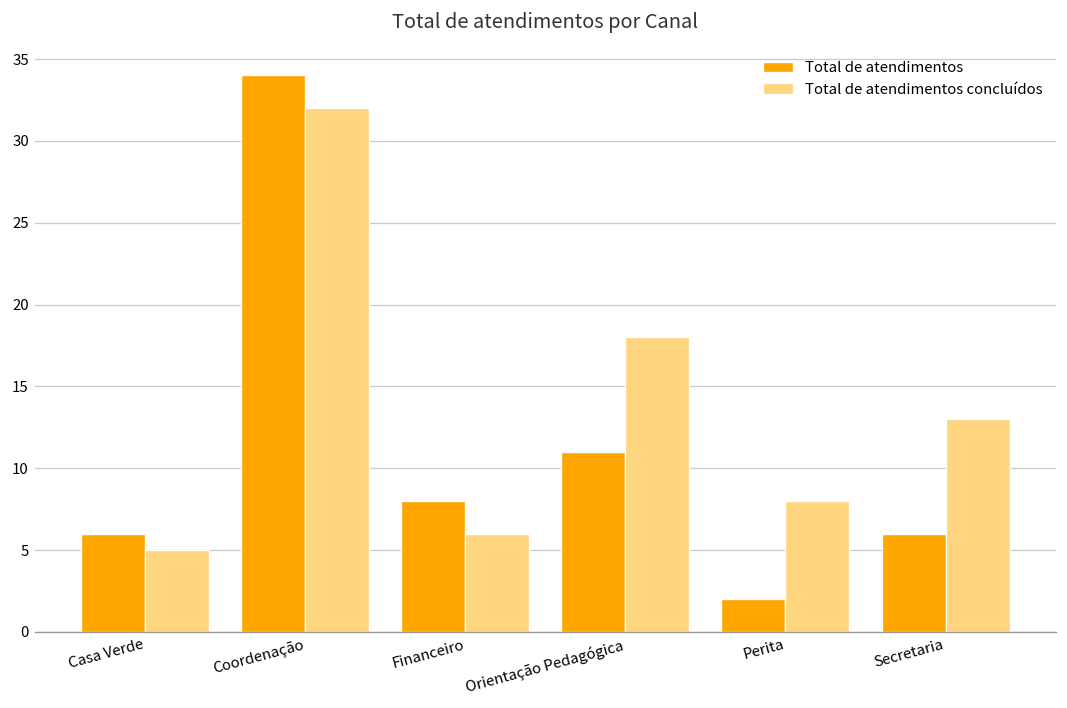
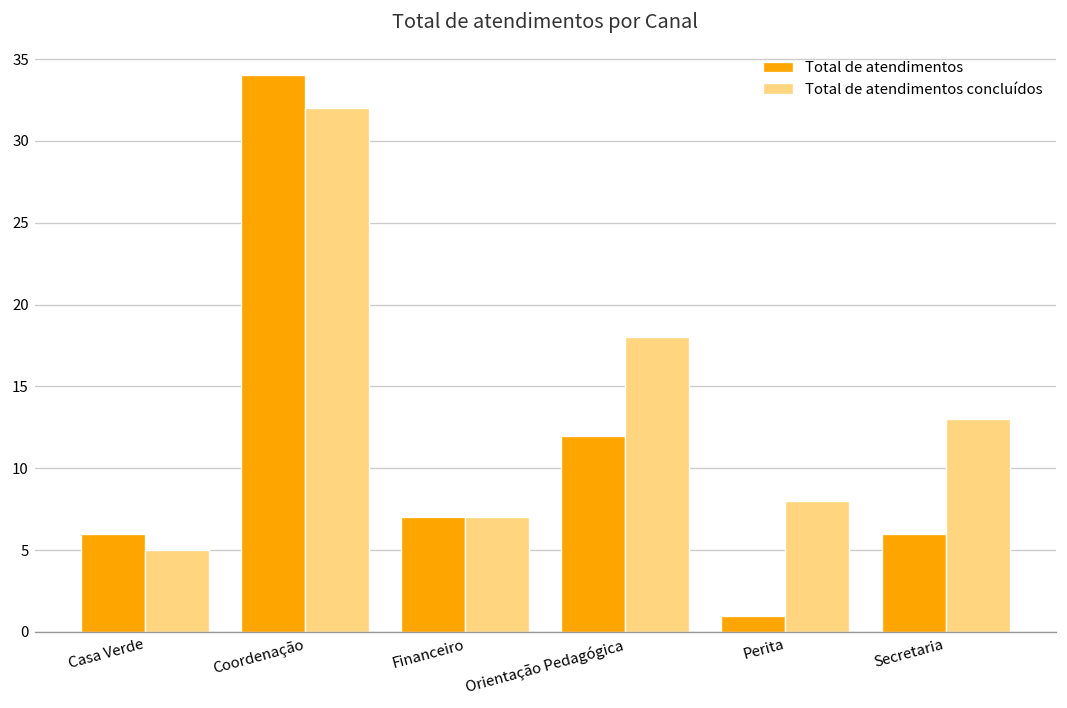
  {
    "Total de atendimentos": {
      "Casa Verde": 6,
      "Coordenação": 34,
-     "Financeiro": 8,
-     "Orientação Pedagógica": 11,
-     "Perita": 2,
+     "Financeiro": 7,
+     "Orientação Pedagógica": 12,
+     "Perita": 1,
      "Secretaria": 6
    },
    "Total de atendimentos concluídos": {
      "Casa Verde": 5,
      "Coordenação": 32,
-     "Financeiro": 6,
+     "Financeiro": 7,
      "Orientação Pedagógica": 18,
      "Perita": 8,
      "Secretaria": 13
    }
  }
